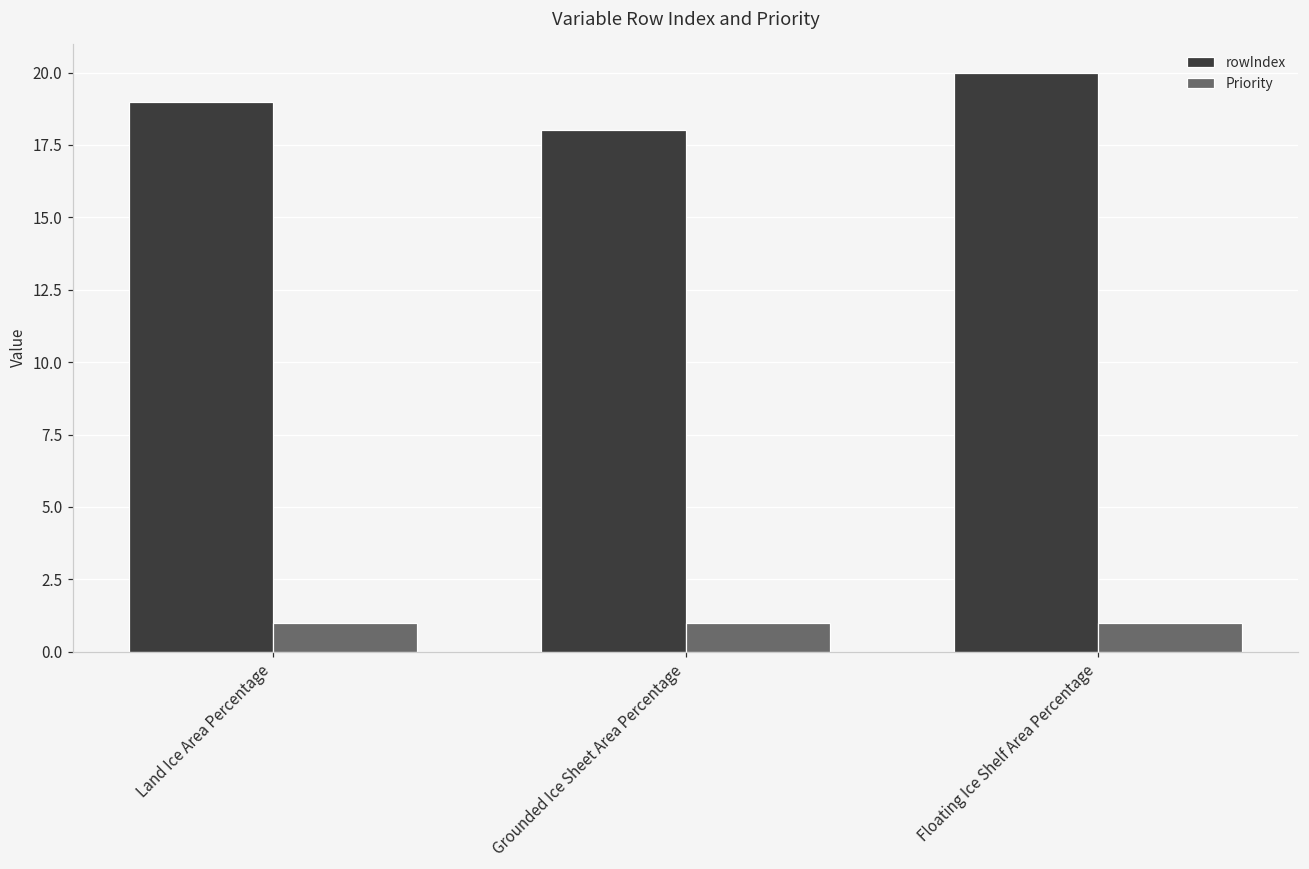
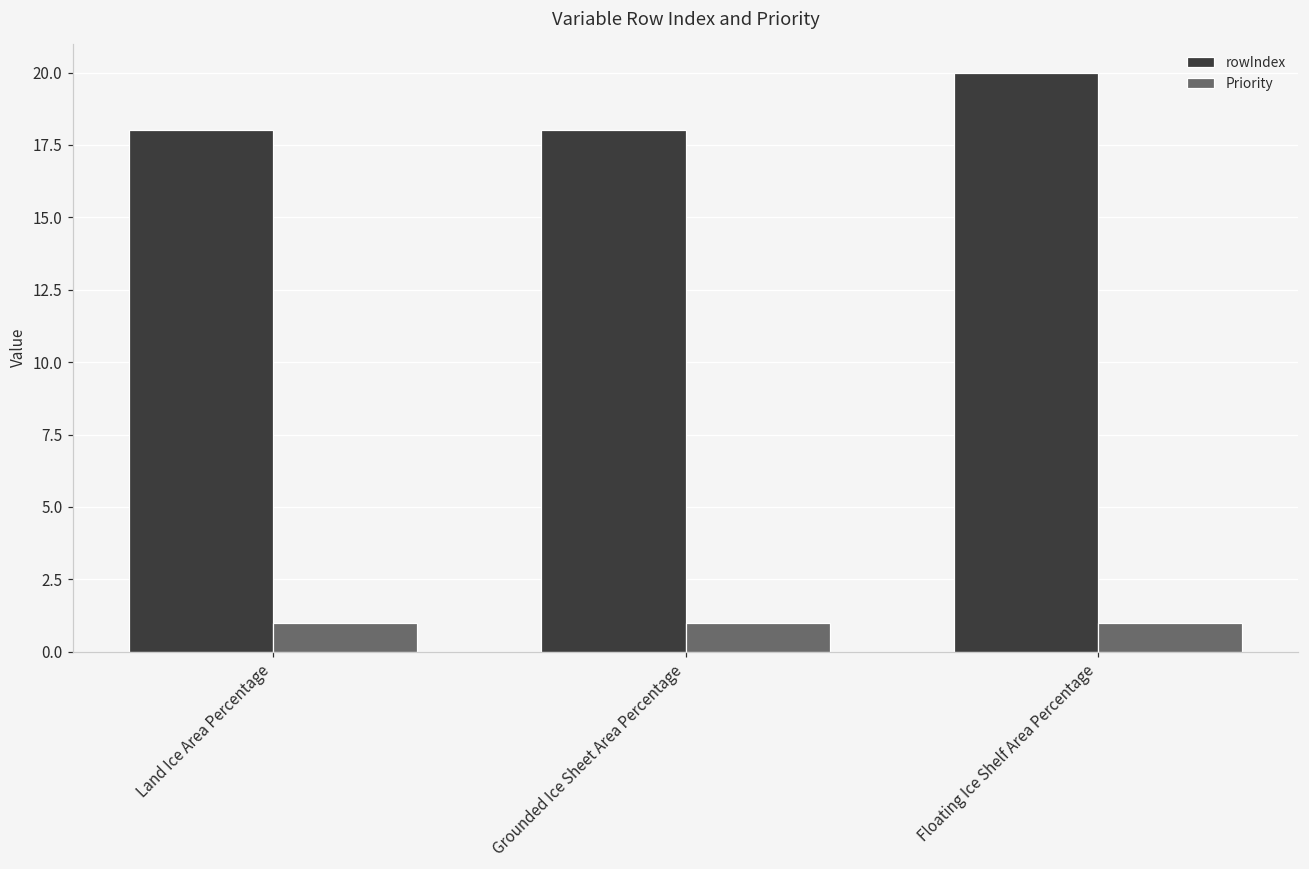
  {
    "rowIndex": {
-     "Land Ice Area Percentage": 19,
+     "Land Ice Area Percentage": 18,
      "Grounded Ice Sheet Area Percentage": 18,
      "Floating Ice Shelf Area Percentage": 20
    },
    "Priority": {
      "Land Ice Area Percentage": 1,
      "Grounded Ice Sheet Area Percentage": 1,
      "Floating Ice Shelf Area Percentage": 1
    }
  }
